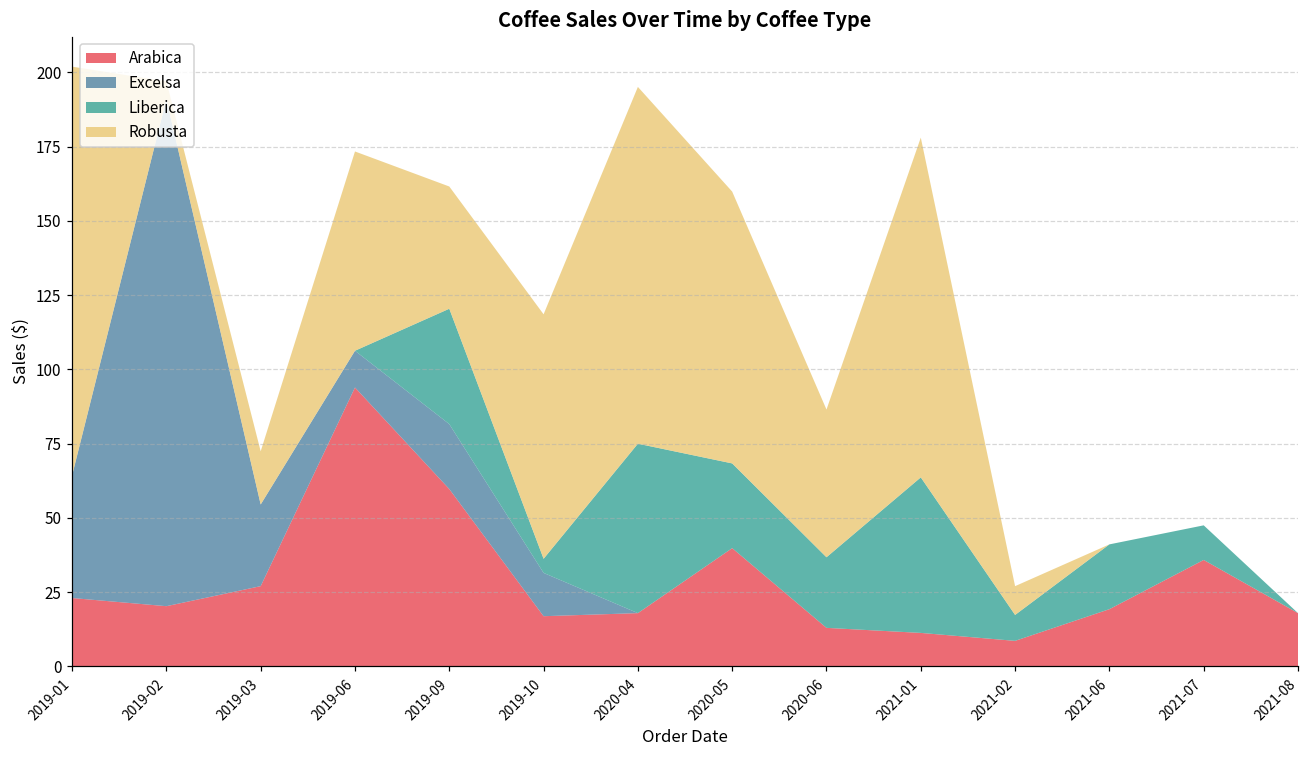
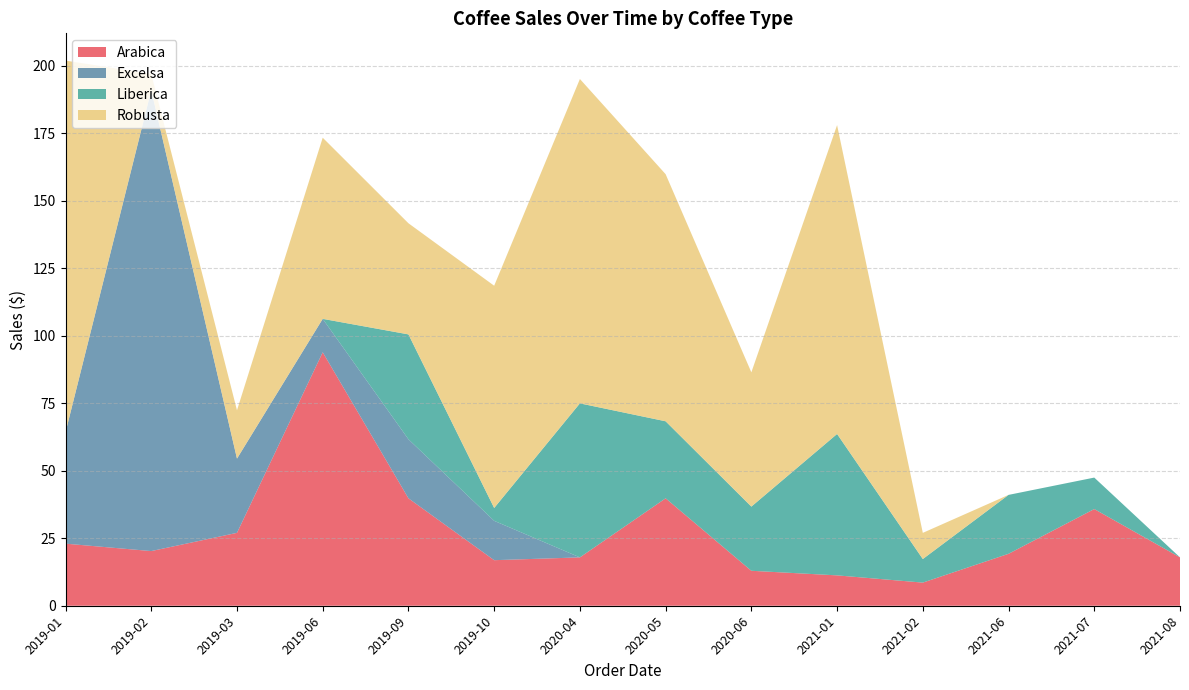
  {
    "Arabica": {
      "2019-01": 23,
      "2019-02": 20,
      "2019-03": 27,
      "2019-06": 94,
-     "2019-09": 60,
+     "2019-09": 40,
      "2019-10": 17
    },
    "Robusta": {
      "2019-01": 138,
      "2019-03": 18,
      "2019-06": 67,
      "2019-09": 41,
      "2019-10": 82,
      "2020-04": 120,
      "2020-05": 92,
      "2020-06": 50,
      "2021-01": 114,
      "2021-02": 10
    }
  }
